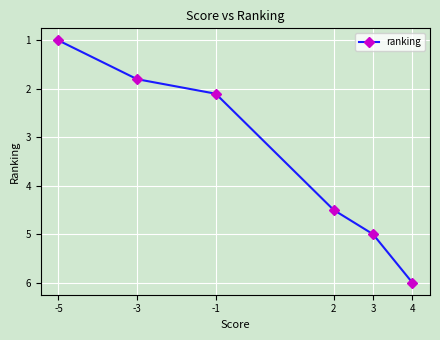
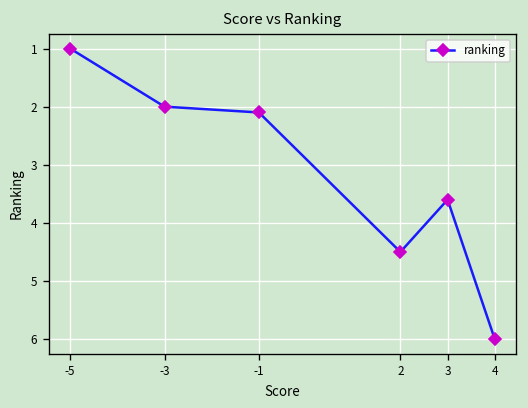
  {
    "-5": 1.0,
-   "-3": 1.8,
+   "-3": 2.0,
    "-1": 2.1,
    "2": 4.5,
-   "3": 5.0,
+   "3": 3.6,
    "4": 6.0
  }
